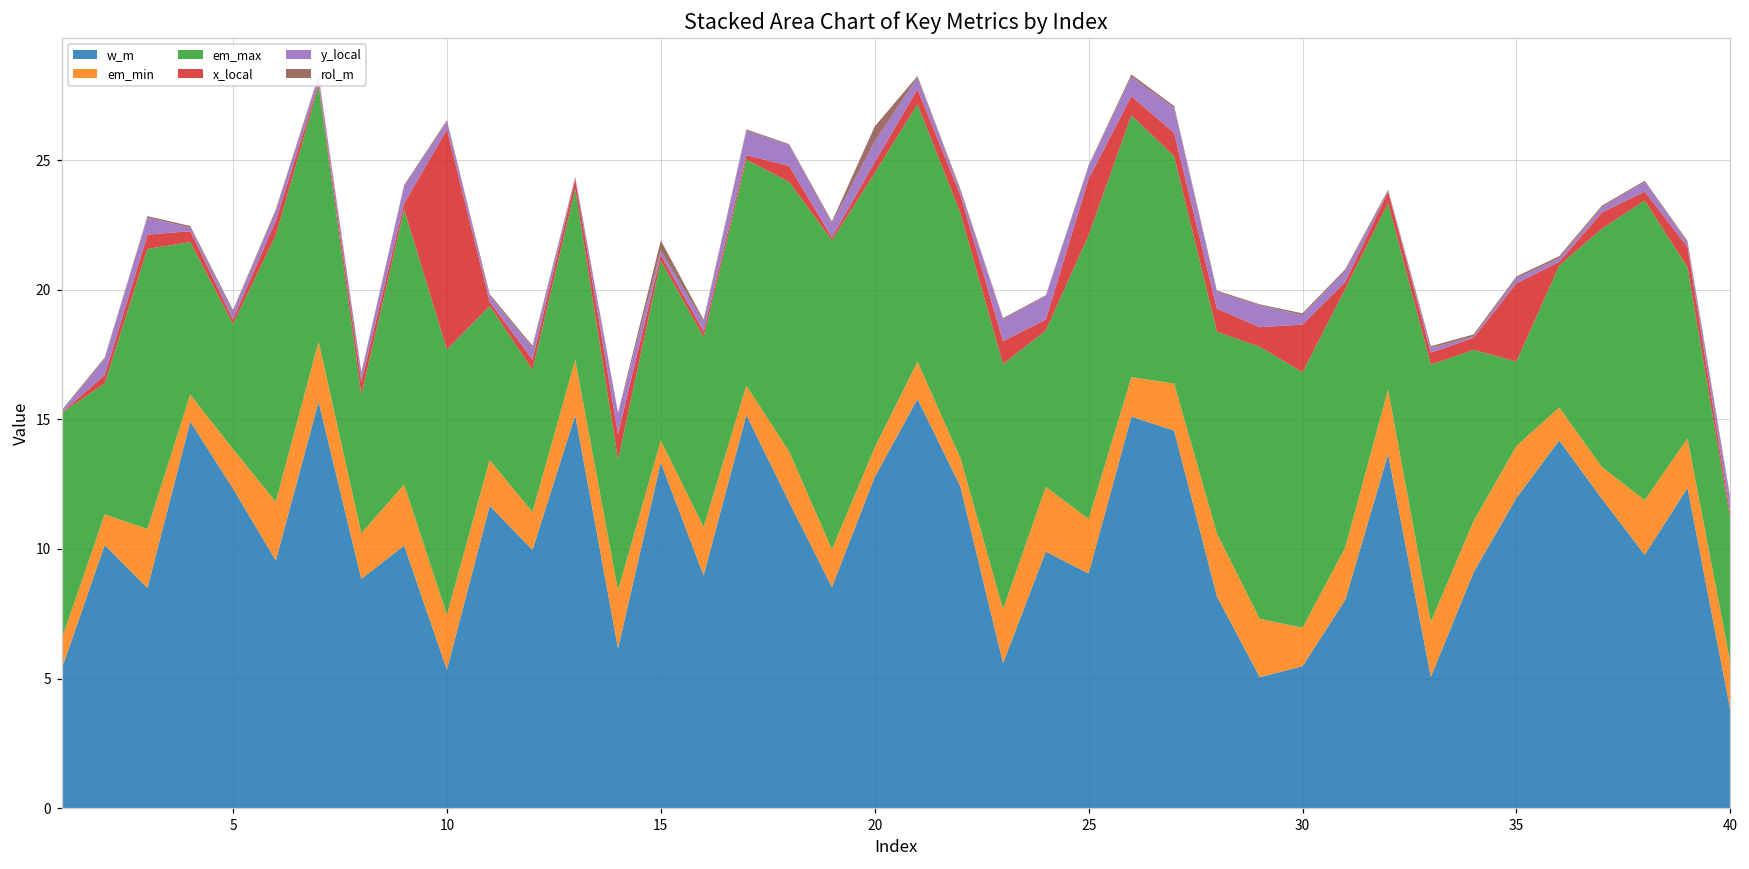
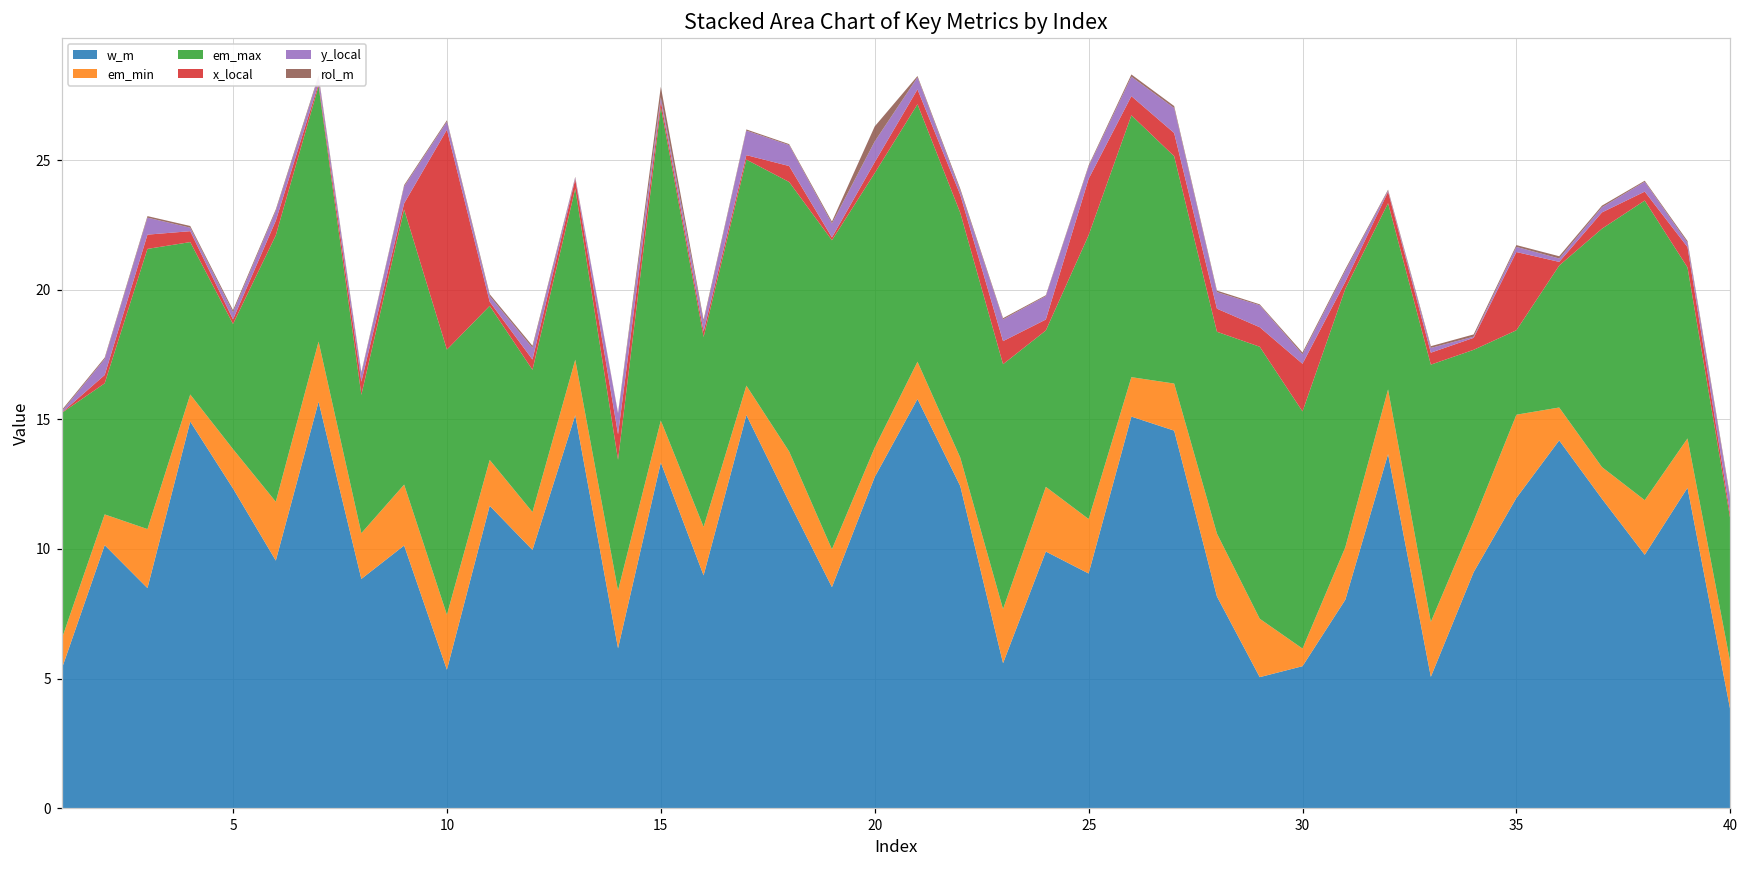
  {
    "w_m": {
      "5": 12.3,
      "10": 5.3,
      "15": 13.3,
      "20": 12.8,
      "25": 9.1,
      "30": 5.5,
      "35": 12.0,
      "40": 3.8
    },
    "em_min": {
      "5": 1.5,
      "10": 2.1,
-     "15": 0.9,
+     "15": 1.6,
      "20": 1.1,
      "25": 2.1,
-     "30": 1.5,
-     "35": 2.0,
+     "30": 0.7,
+     "35": 3.2,
      "40": 1.8
    },
    "em_max": {
      "5": 4.8,
      "10": 10.2,
-     "15": 6.9,
+     "15": 12.1,
      "20": 10.6,
      "25": 10.9,
-     "30": 9.9,
+     "30": 9.1,
      "35": 3.3,
      "40": 5.5
    },
    "x_local": {
      "5": 0.2,
      "10": 8.5,
      "15": 0.2,
      "20": 0.4,
      "25": 2.2,
      "30": 1.8,
      "35": 3.0,
      "40": 0.2
    },
    "y_local": {
      "15": 0.2,
      "20": 0.8
    },
    "rol_m": {
      "15": 0.4,
      "20": 0.6
    }
  }
